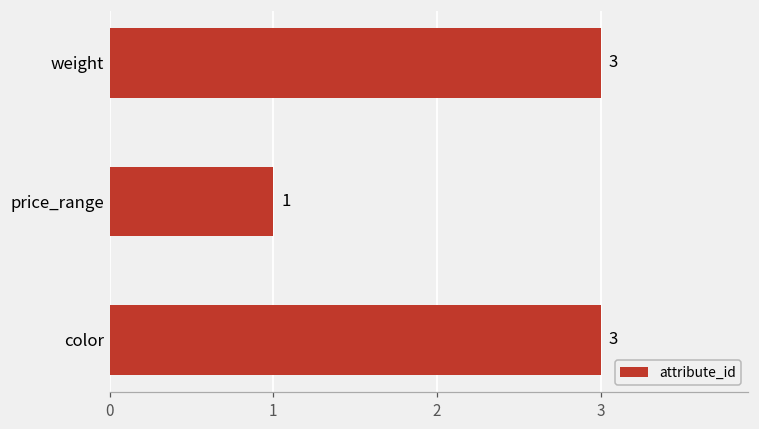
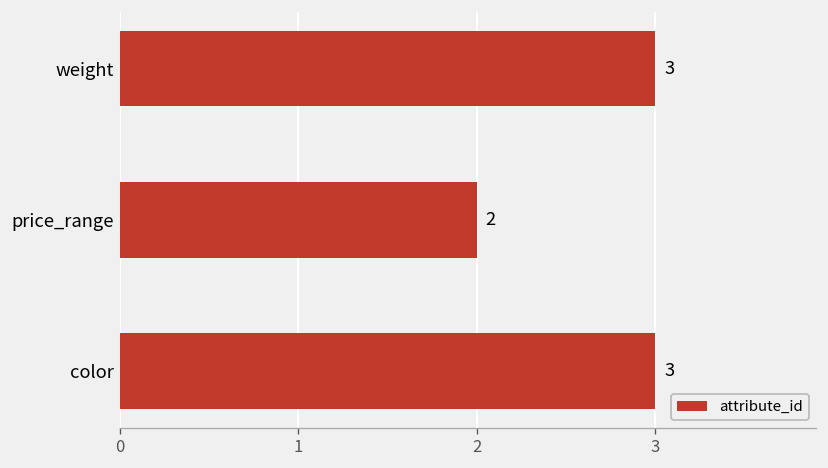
  {
    "weight": 3,
-   "price_range": 1,
+   "price_range": 2,
    "color": 3
  }
